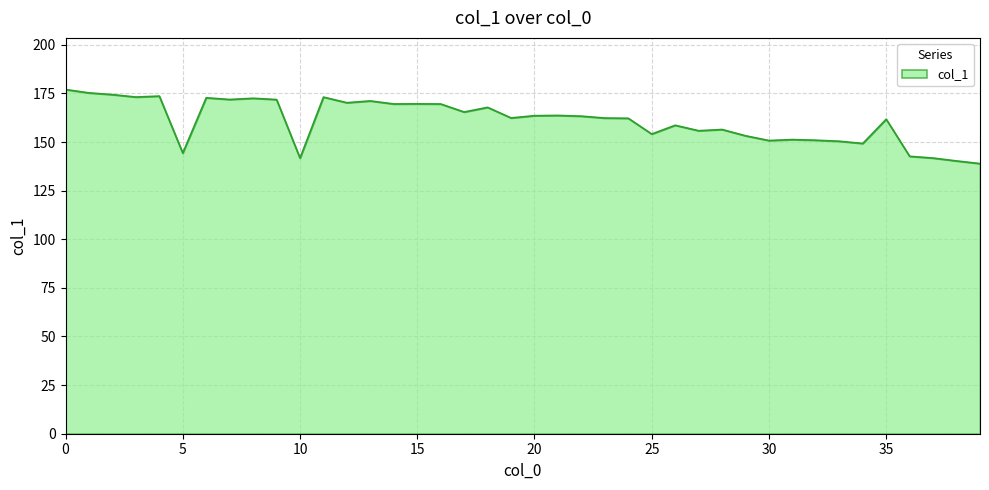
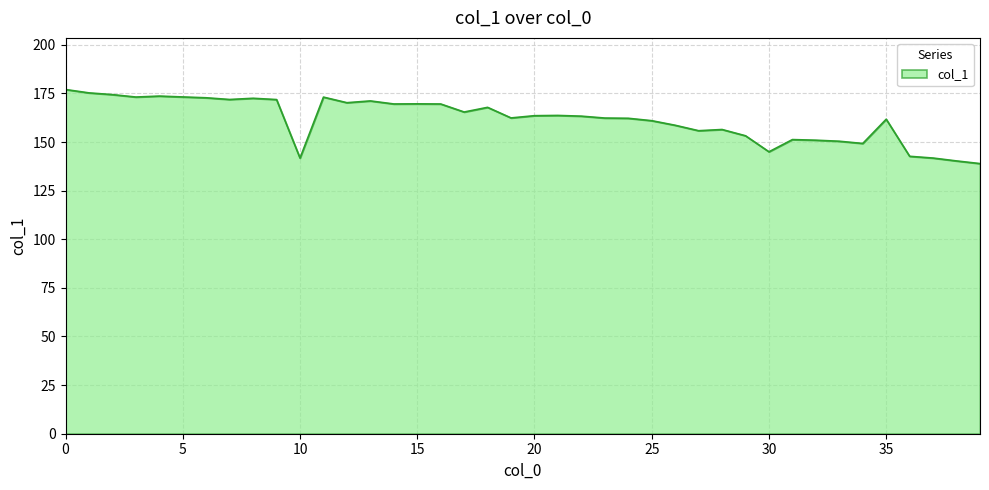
  {
    "0": 177,
-   "5": 144,
+   "5": 173,
    "10": 142,
    "15": 170,
    "20": 164,
-   "25": 154,
-   "30": 151,
+   "25": 161,
+   "30": 145,
    "35": 162
  }
